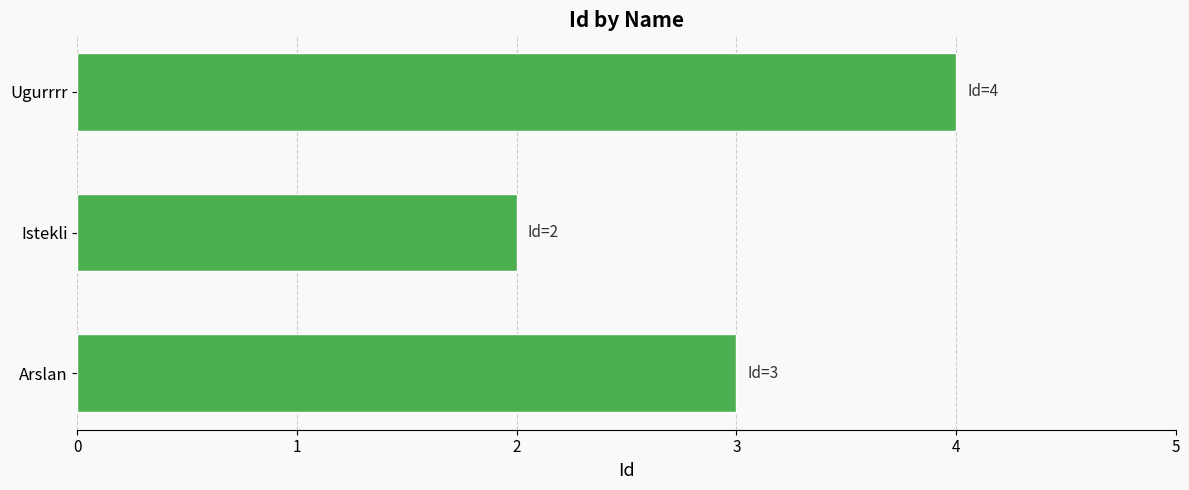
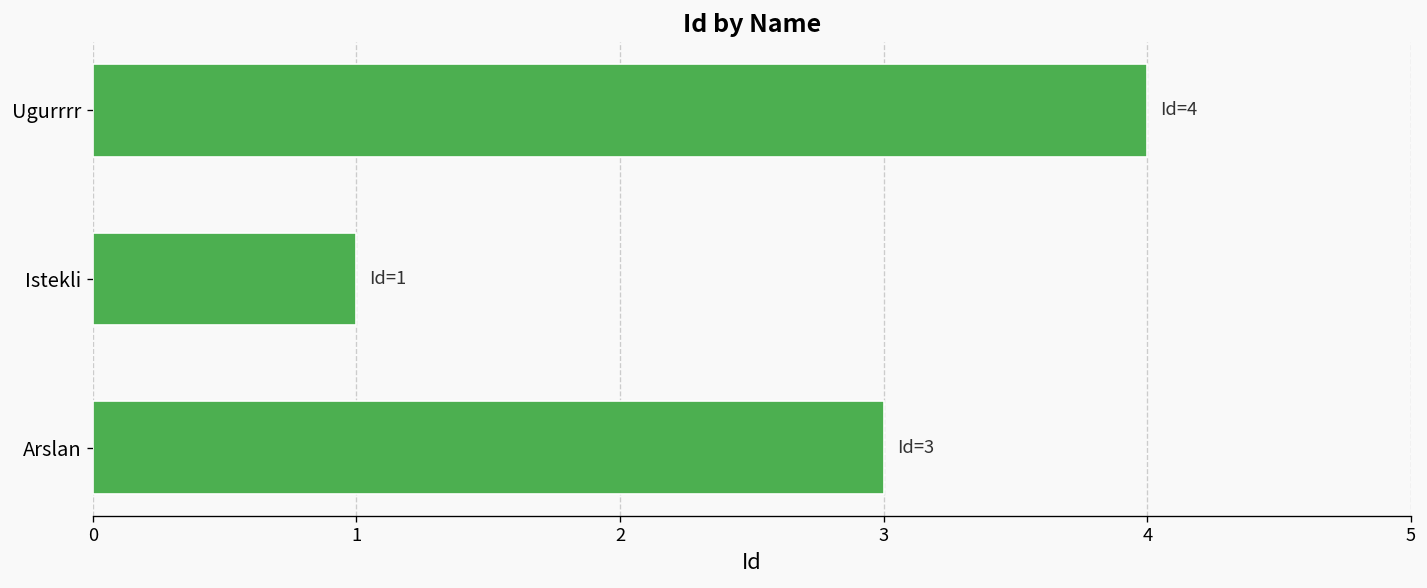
  {
    "Ugurrrr": 4,
-   "Istekli": 2,
+   "Istekli": 1,
    "Arslan": 3
  }
